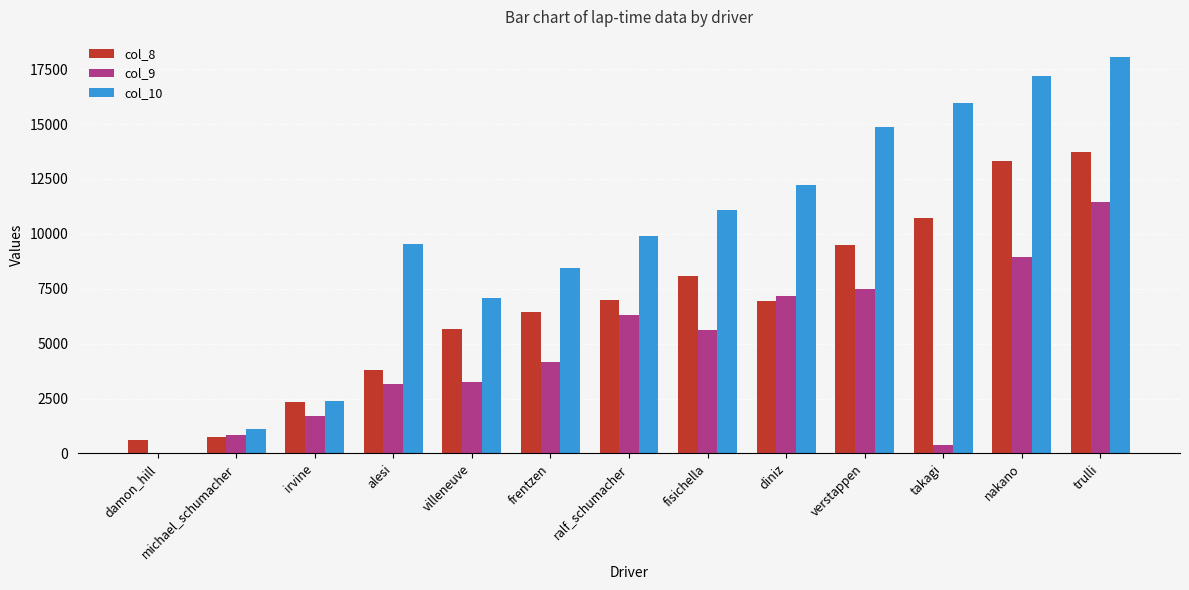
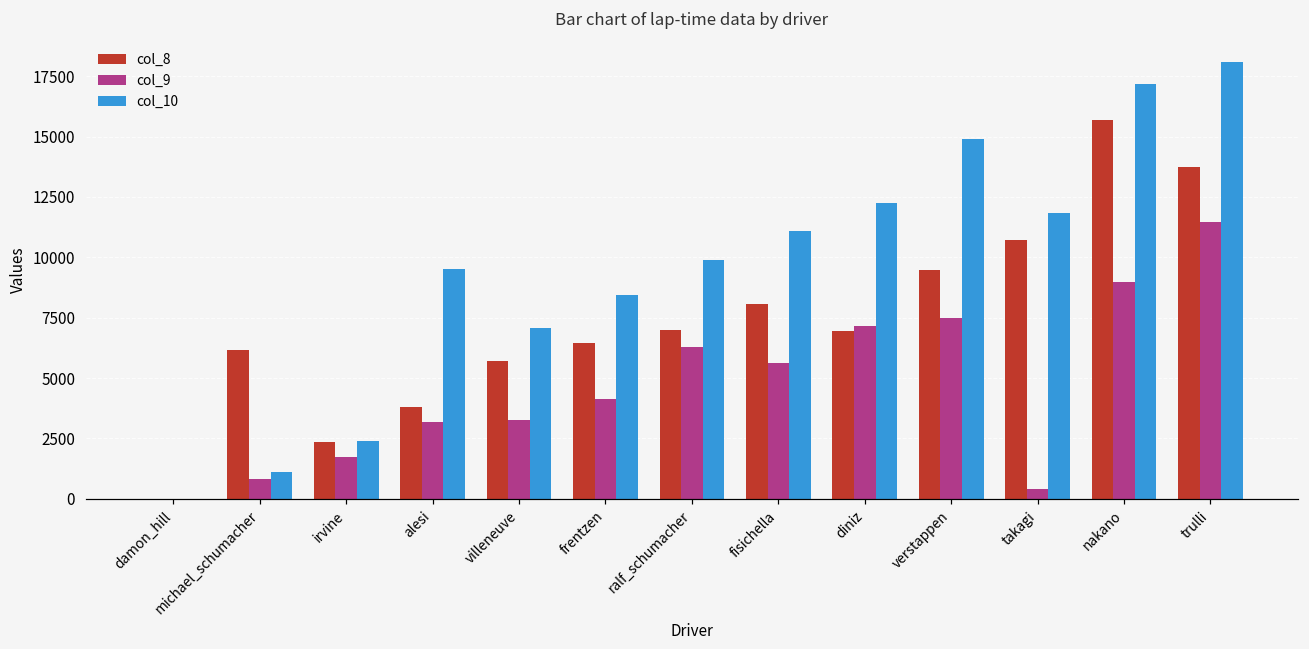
  {
    "col_8": {
-     "damon_hill": 600,
-     "michael_schumacher": 700,
+     "damon_hill": 0,
+     "michael_schumacher": 6200,
      "irvine": 2300,
      "alesi": 3800,
      "villeneuve": 5700,
      "frentzen": 6400,
      "ralf_schumacher": 7000,
      "fisichella": 8100,
      "diniz": 7000,
      "verstappen": 9500,
      "takagi": 10700,
-     "nakano": 13300,
+     "nakano": 15700,
      "trulli": 13700
    },
    "col_9": {
      "damon_hill": 0,
      "michael_schumacher": 800,
      "irvine": 1700,
      "alesi": 3200,
      "villeneuve": 3300,
      "frentzen": 4200,
      "ralf_schumacher": 6300,
      "fisichella": 5600,
      "diniz": 7200,
      "verstappen": 7500,
      "takagi": 400,
      "nakano": 9000,
      "trulli": 11500
    },
    "col_10": {
      "damon_hill": 0,
      "michael_schumacher": 1100,
      "irvine": 2400,
      "alesi": 9500,
      "villeneuve": 7100,
      "frentzen": 8400,
      "ralf_schumacher": 9900,
      "fisichella": 11100,
      "diniz": 12200,
      "verstappen": 14900,
-     "takagi": 15900,
+     "takagi": 11800,
      "nakano": 17200,
      "trulli": 18100
    }
  }
